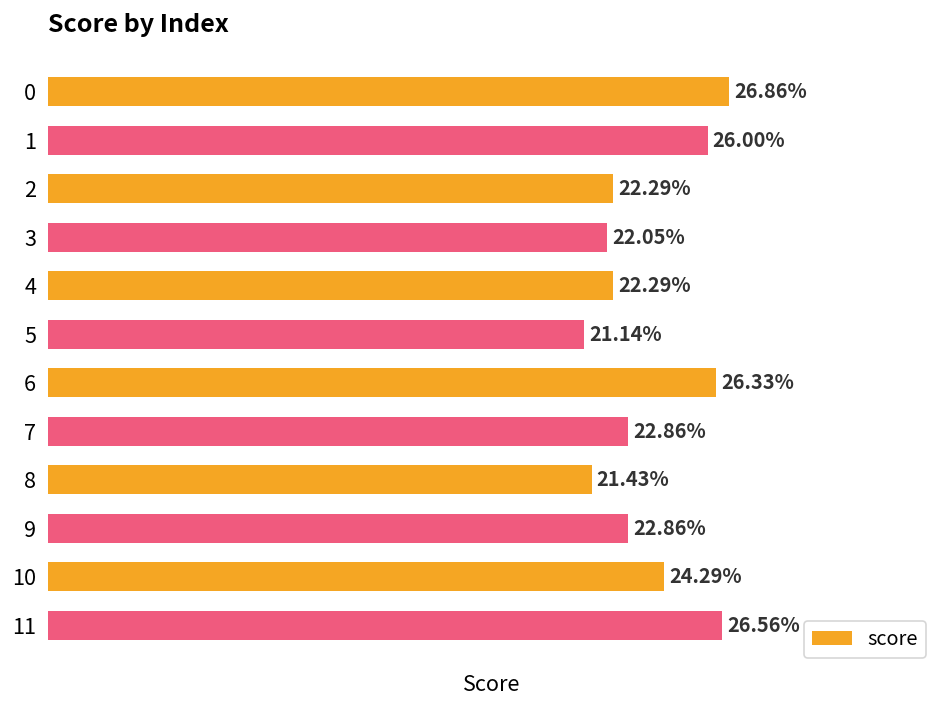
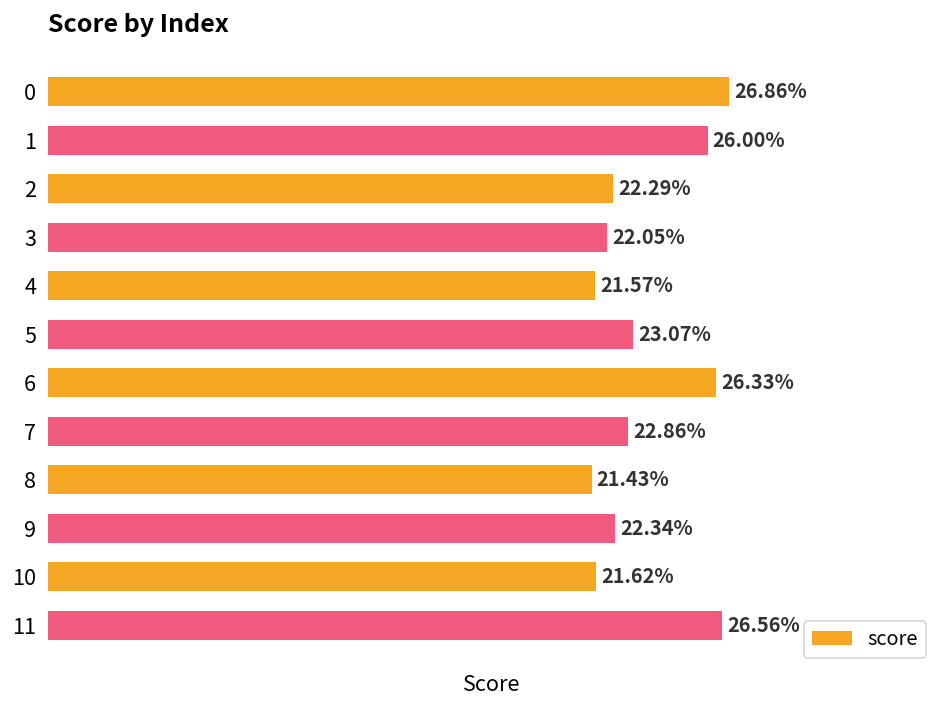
  {
    "0": "26.86%",
    "1": "26.00%",
    "2": "22.29%",
    "3": "22.05%",
-   "4": "22.29%",
-   "5": "21.14%",
+   "4": "21.57%",
+   "5": "23.07%",
    "6": "26.33%",
    "7": "22.86%",
    "8": "21.43%",
-   "9": "22.86%",
-   "10": "24.29%",
+   "9": "22.34%",
+   "10": "21.62%",
    "11": "26.56%"
  }
